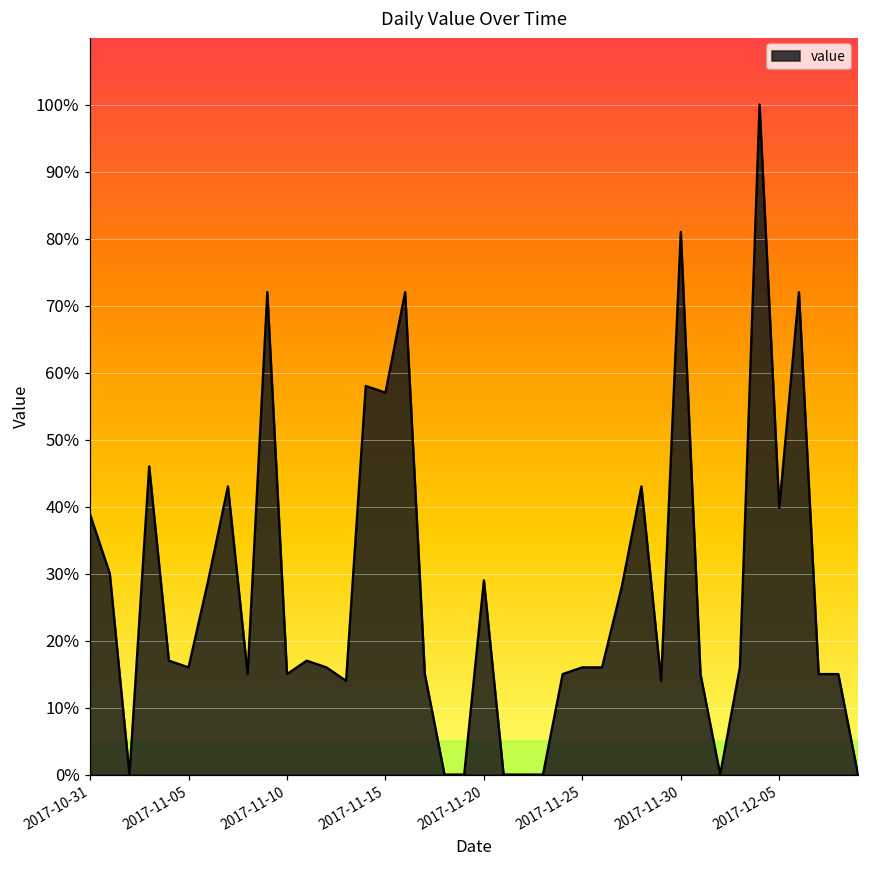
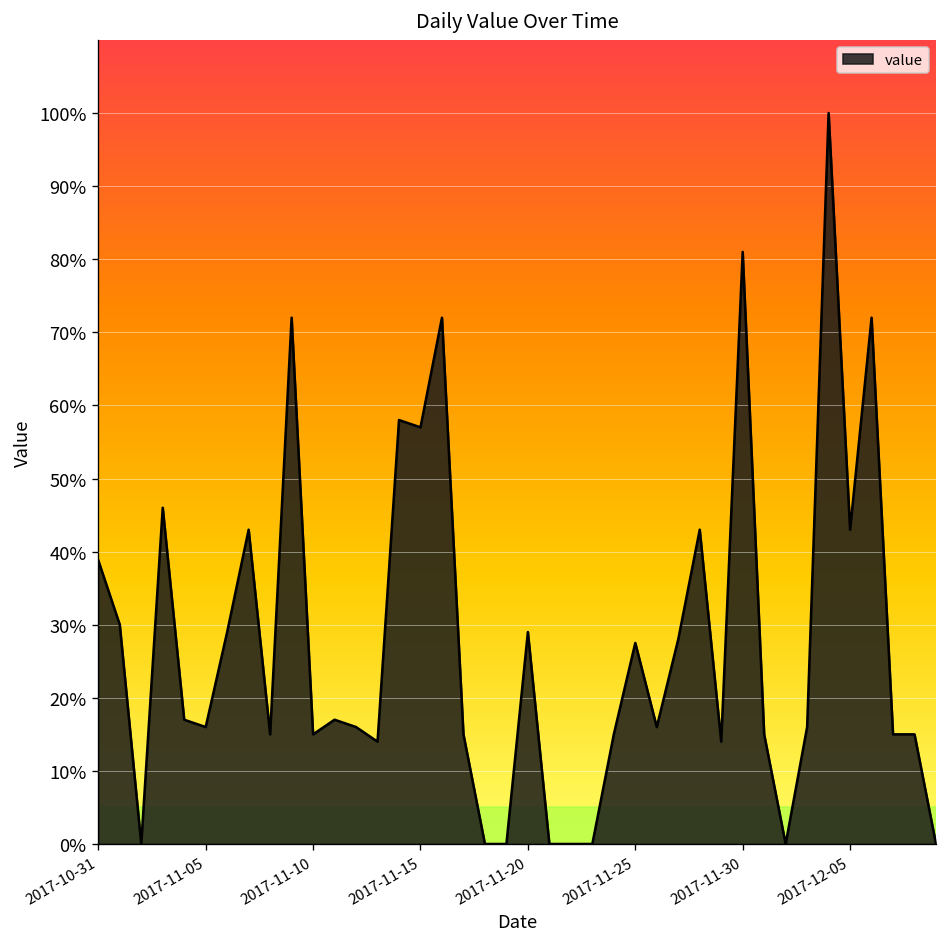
  {
    "2017-10-31": "39%",
    "2017-11-05": "16%",
    "2017-11-10": "15%",
    "2017-11-15": "57%",
    "2017-11-20": "29%",
-   "2017-11-25": "16%",
+   "2017-11-25": "28%",
    "2017-11-30": "81%",
-   "2017-12-05": "40%"
+   "2017-12-05": "43%"
  }
